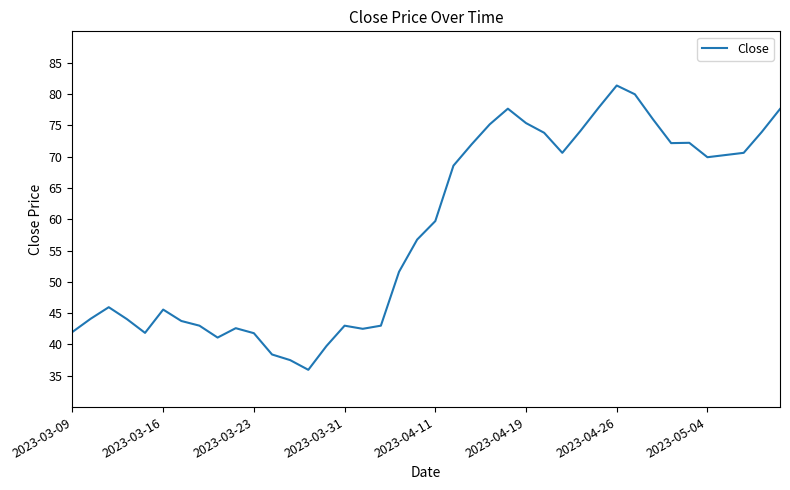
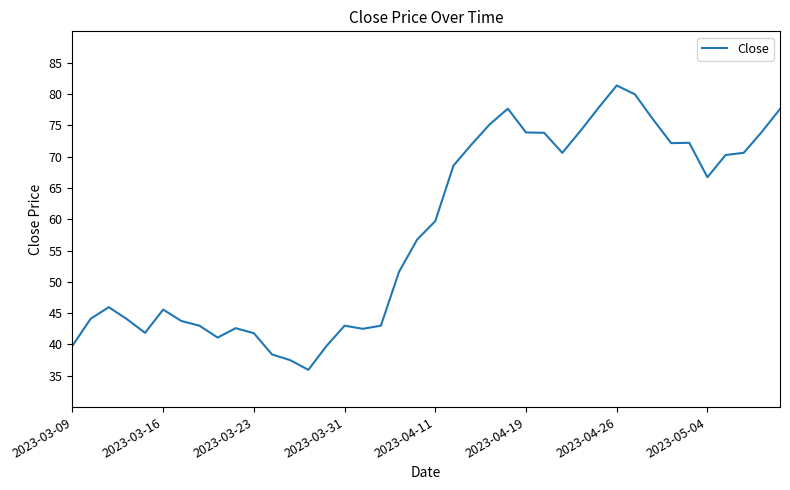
  {
-   "2023-03-09": 42,
+   "2023-03-09": 40,
    "2023-03-16": 46,
    "2023-03-23": 42,
    "2023-03-31": 43,
    "2023-04-11": 60,
-   "2023-04-19": 75,
+   "2023-04-19": 74,
    "2023-04-26": 81,
-   "2023-05-04": 70
+   "2023-05-04": 67
  }
